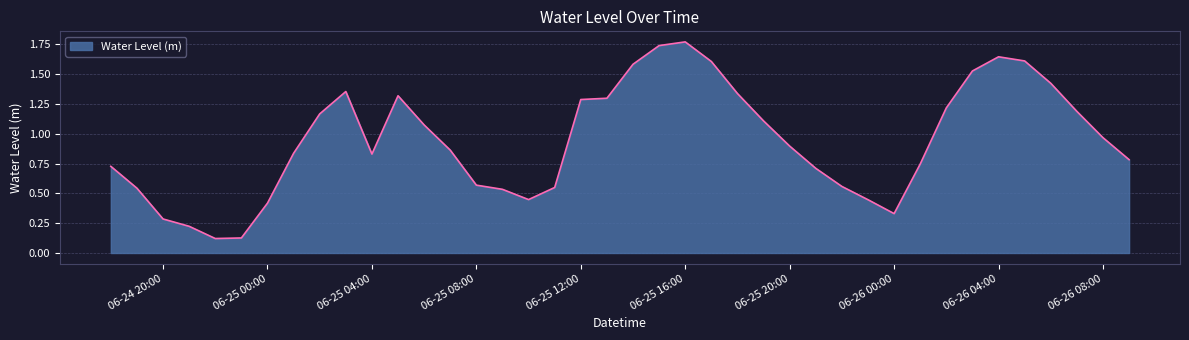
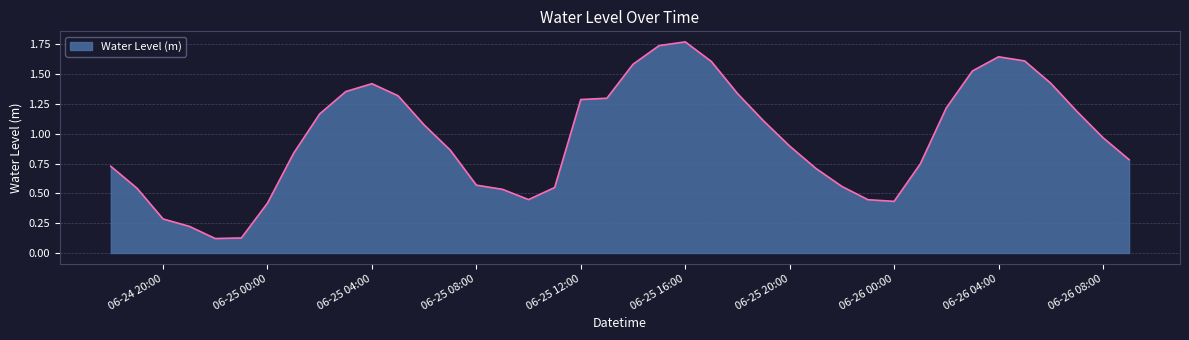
  {
    "06-24 20:00": 0.29,
    "06-25 00:00": 0.42,
-   "06-25 04:00": 0.83,
+   "06-25 04:00": 1.42,
    "06-25 08:00": 0.57,
    "06-25 12:00": 1.29,
    "06-25 16:00": 1.77,
    "06-25 20:00": 0.90,
-   "06-26 00:00": 0.33,
+   "06-26 00:00": 0.43,
    "06-26 04:00": 1.65,
    "06-26 08:00": 0.97
  }
